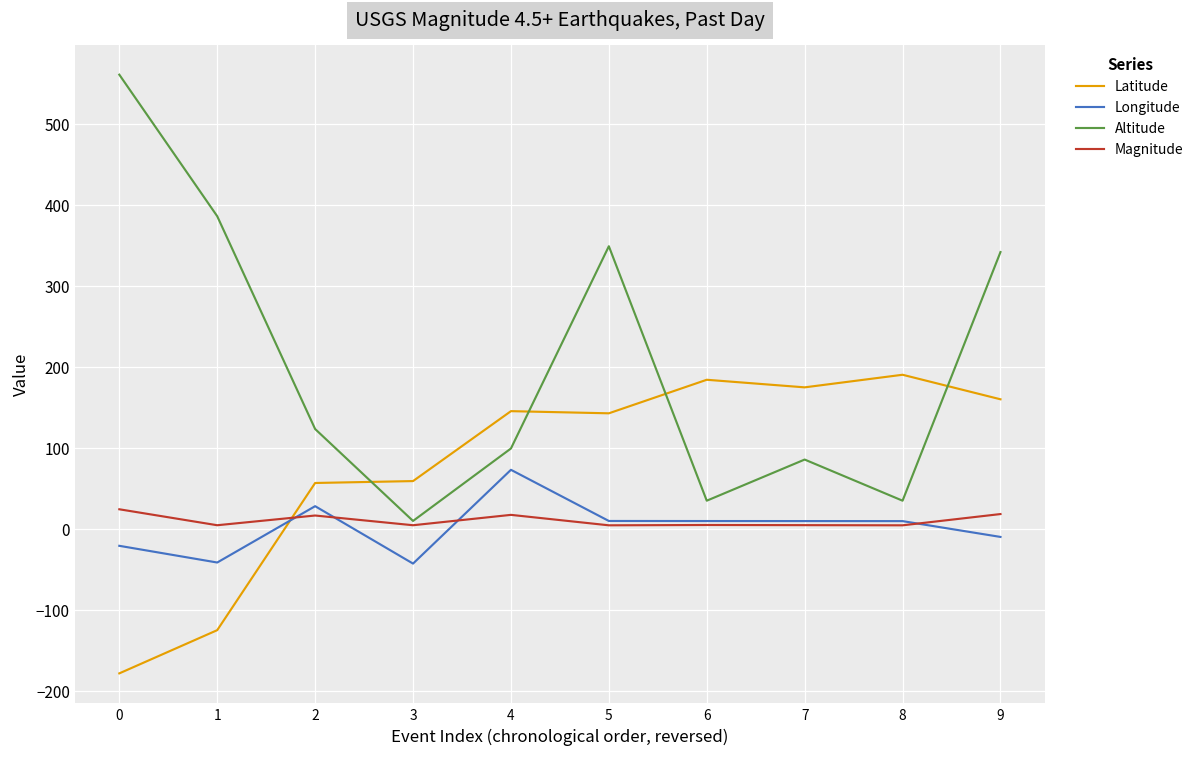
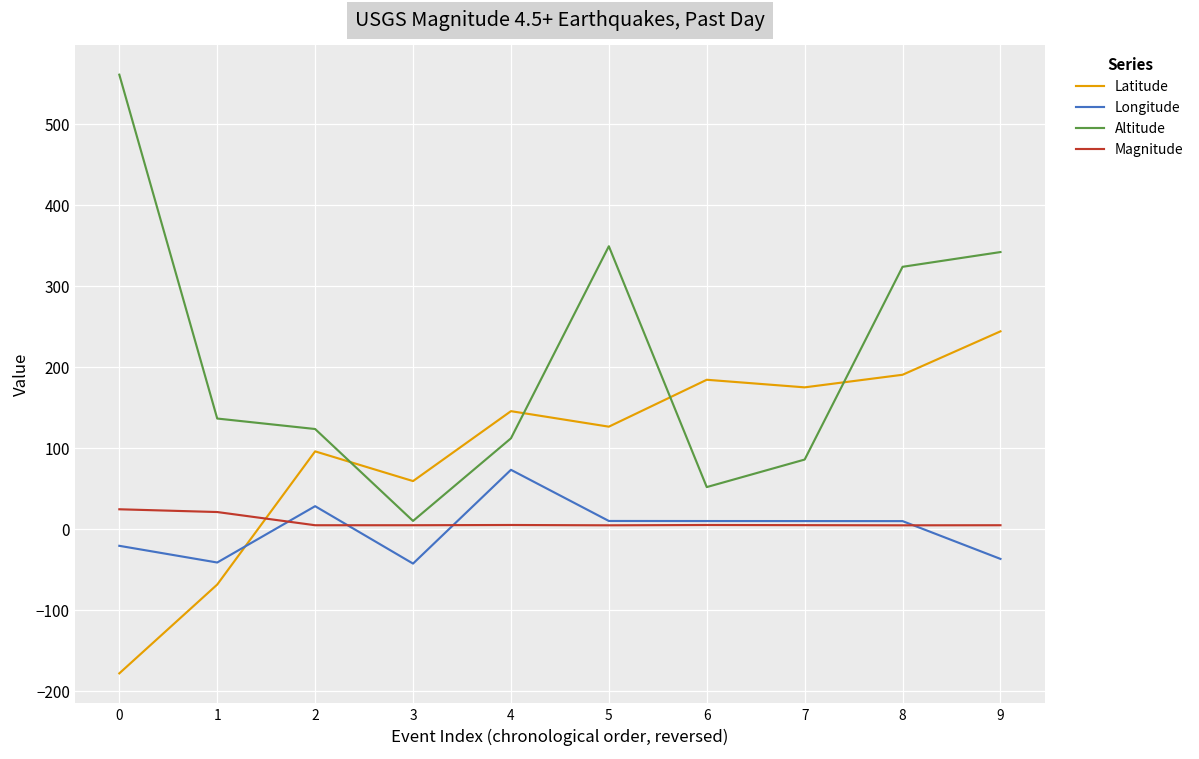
  {
    "Latitude": {
      "0": -180,
-     "1": -120,
-     "2": 60,
+     "1": -70,
+     "2": 100,
      "3": 60,
      "4": 150,
-     "5": 140,
+     "5": 130,
      "6": 180,
      "7": 170,
      "8": 190,
-     "9": 160
+     "9": 240
    },
    "Longitude": {
      "0": -20,
      "1": -40,
      "2": 30,
      "3": -40,
      "4": 70,
      "5": 10,
      "6": 10,
      "7": 10,
      "8": 10,
-     "9": -10
+     "9": -40
    },
    "Altitude": {
      "0": 560,
-     "1": 390,
+     "1": 140,
      "2": 120,
      "3": 10,
-     "4": 100,
+     "4": 110,
      "5": 350,
-     "6": 40,
+     "6": 50,
      "7": 90,
-     "8": 40,
+     "8": 320,
      "9": 340
    },
    "Magnitude": {
      "0": 20,
-     "1": 0,
-     "2": 20,
+     "1": 20,
+     "2": 0,
      "3": 0,
-     "4": 20,
+     "4": 10,
      "5": 0,
      "6": 10,
      "7": 0,
      "8": 0,
-     "9": 20
+     "9": 0
    }
  }
